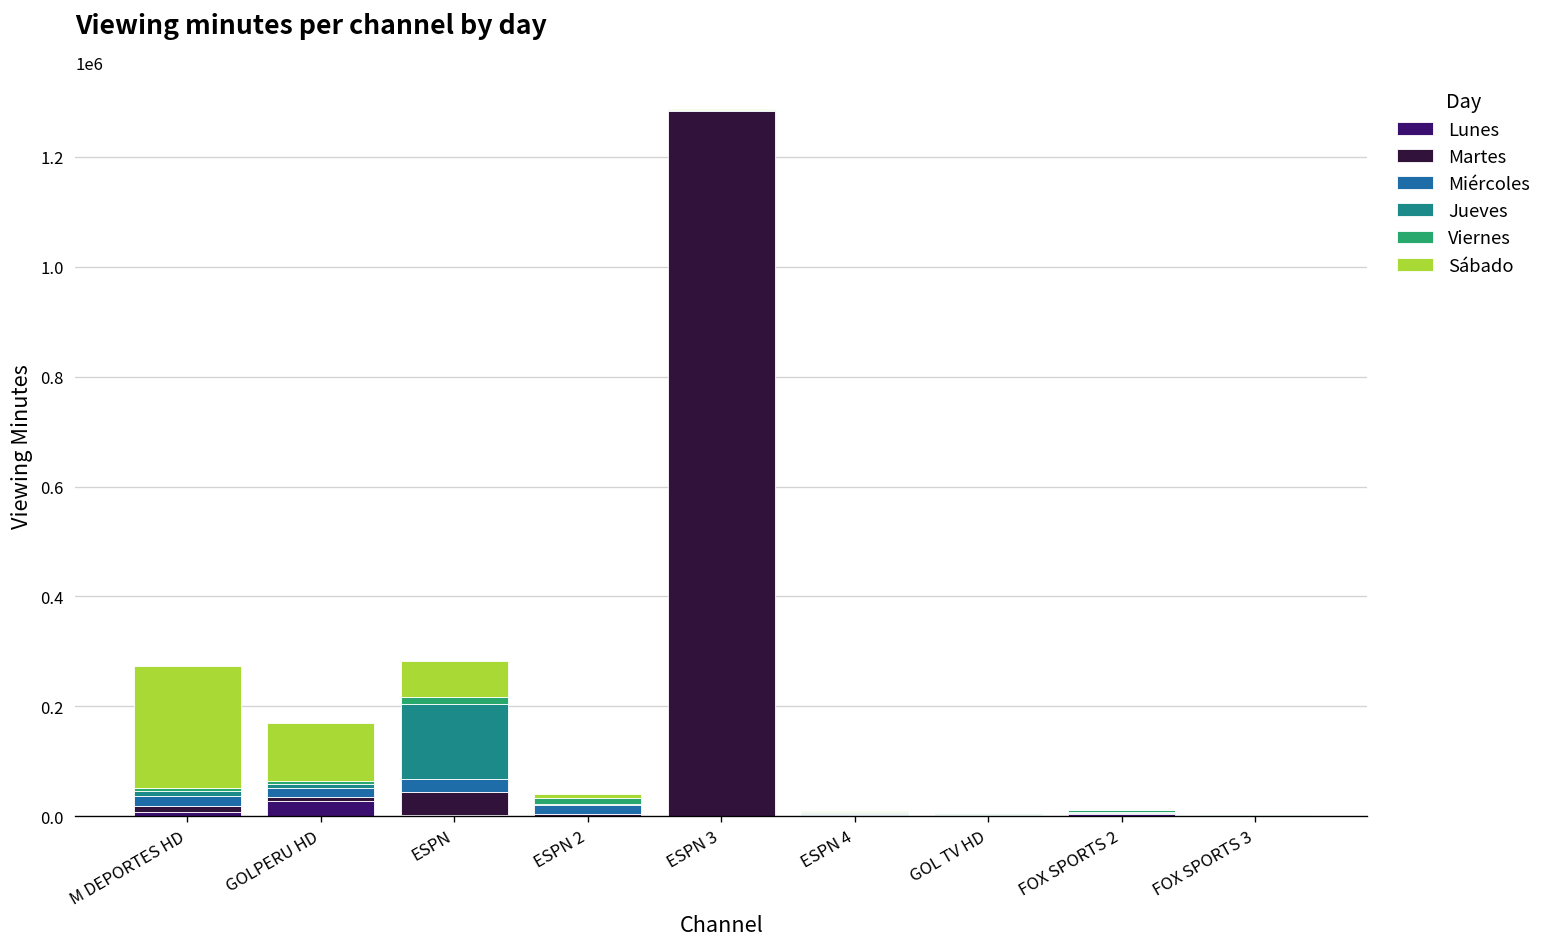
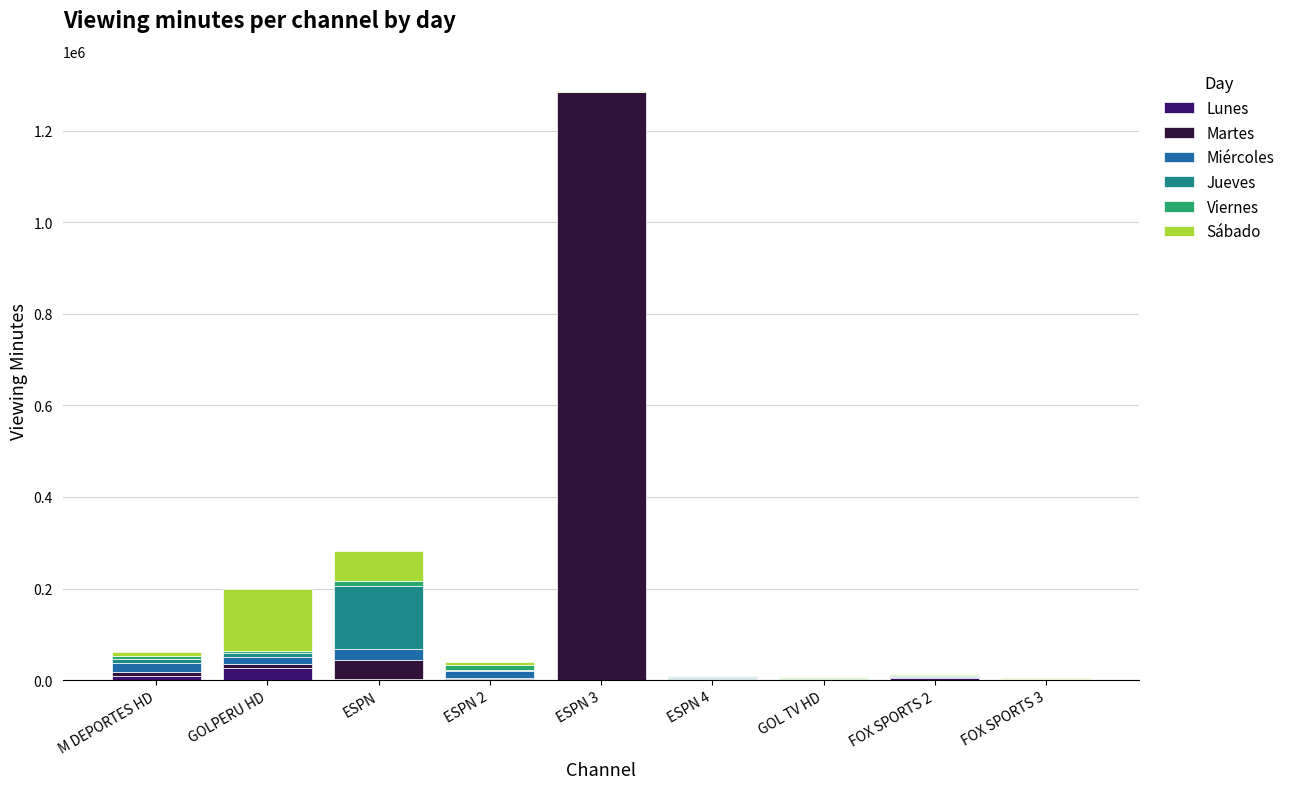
  {
    "Sábado": {
-     "M DEPORTES HD": 220000,
-     "GOLPERU HD": 110000,
+     "M DEPORTES HD": 10000,
+     "GOLPERU HD": 130000,
      "ESPN": 70000,
      "ESPN 2": 10000
    }
  }
